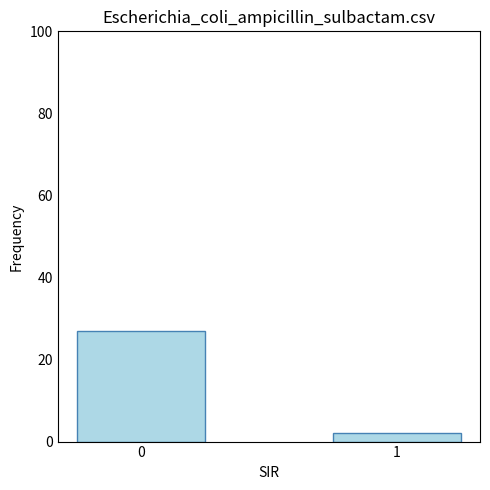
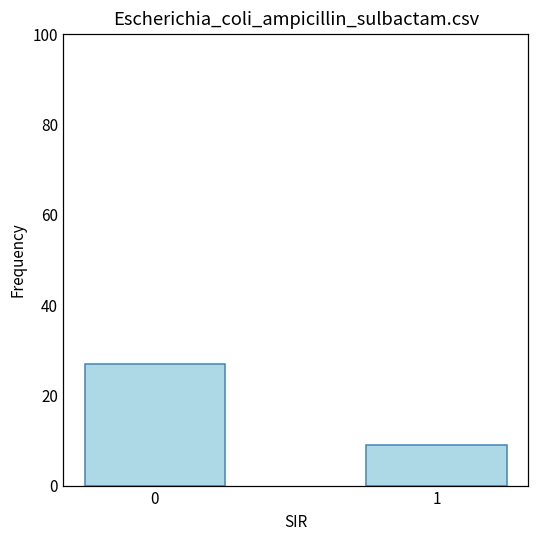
  {
    "0": 27,
-   "1": 2
+   "1": 9
  }
